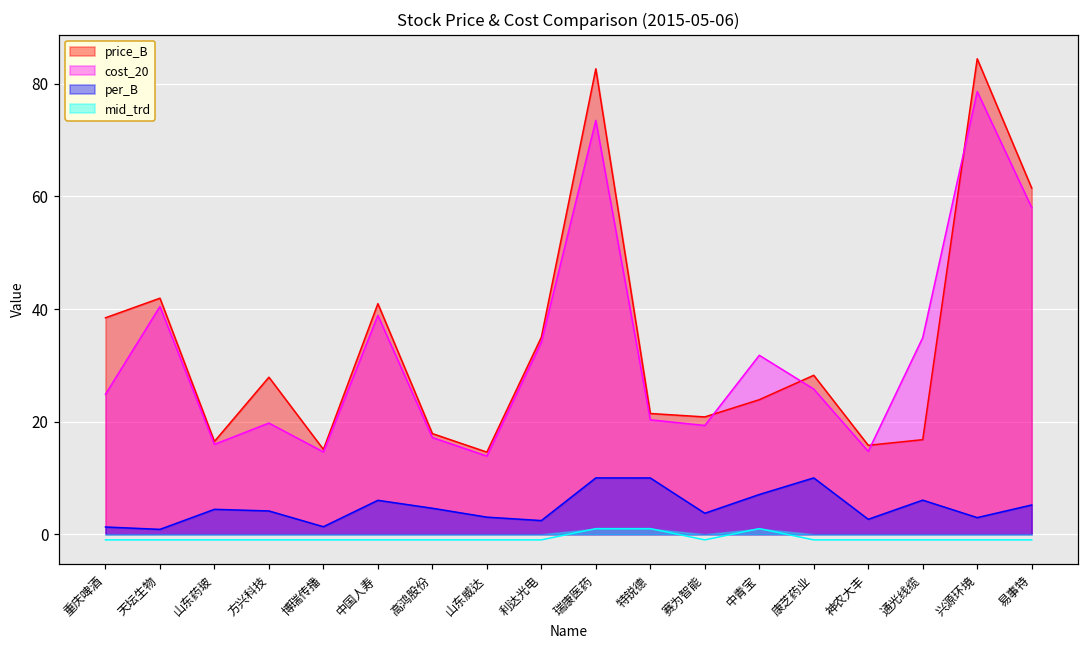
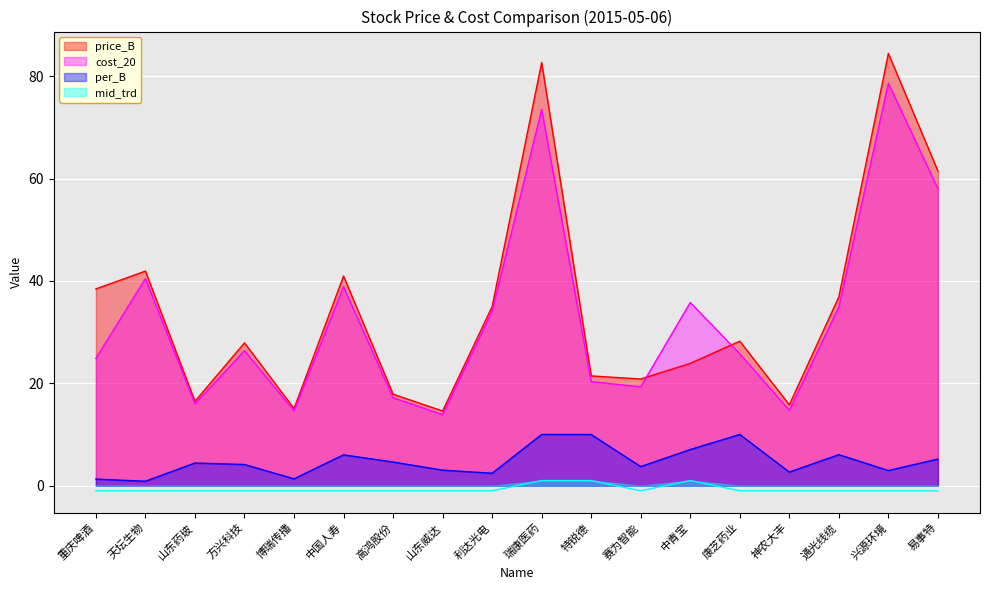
  {
    "price_B": {
      "重庆啤酒": 38,
      "天坛生物": 42,
      "山东药玻": 16,
      "方兴科技": 28,
      "中国人寿": 41,
      "高鸿股份": 18,
      "山东威达": 15,
      "利达光电": 35,
      "瑞康医药": 83,
      "特锐德": 21,
      "赛为智能": 21,
      "中青宝": 24,
      "康芝药业": 28,
      "神农大丰": 16,
-     "通光线缆": 17,
+     "通光线缆": 37,
      "兴源环境": 84,
      "易事特": 61
    },
    "cost_20": {
      "重庆啤酒": 25,
      "天坛生物": 40,
      "山东药玻": 16,
-     "方兴科技": 20,
+     "方兴科技": 26,
      "中国人寿": 39,
      "高鸿股份": 17,
      "山东威达": 14,
      "利达光电": 34,
      "瑞康医药": 74,
      "特锐德": 20,
      "赛为智能": 19,
-     "中青宝": 32,
+     "中青宝": 36,
      "康芝药业": 26,
      "神农大丰": 15,
      "通光线缆": 35,
      "兴源环境": 79,
      "易事特": 58
    },
    "per_B": {
      "重庆啤酒": 1,
      "天坛生物": 1,
      "山东药玻": 4,
      "方兴科技": 4,
      "博瑞传播": 1,
      "中国人寿": 6,
      "高鸿股份": 5,
      "山东威达": 3,
      "利达光电": 2,
      "瑞康医药": 10,
      "特锐德": 10,
      "赛为智能": 4,
      "中青宝": 7,
      "康芝药业": 10,
      "神农大丰": 3,
      "通光线缆": 6,
      "兴源环境": 3,
      "易事特": 5
    }
  }
